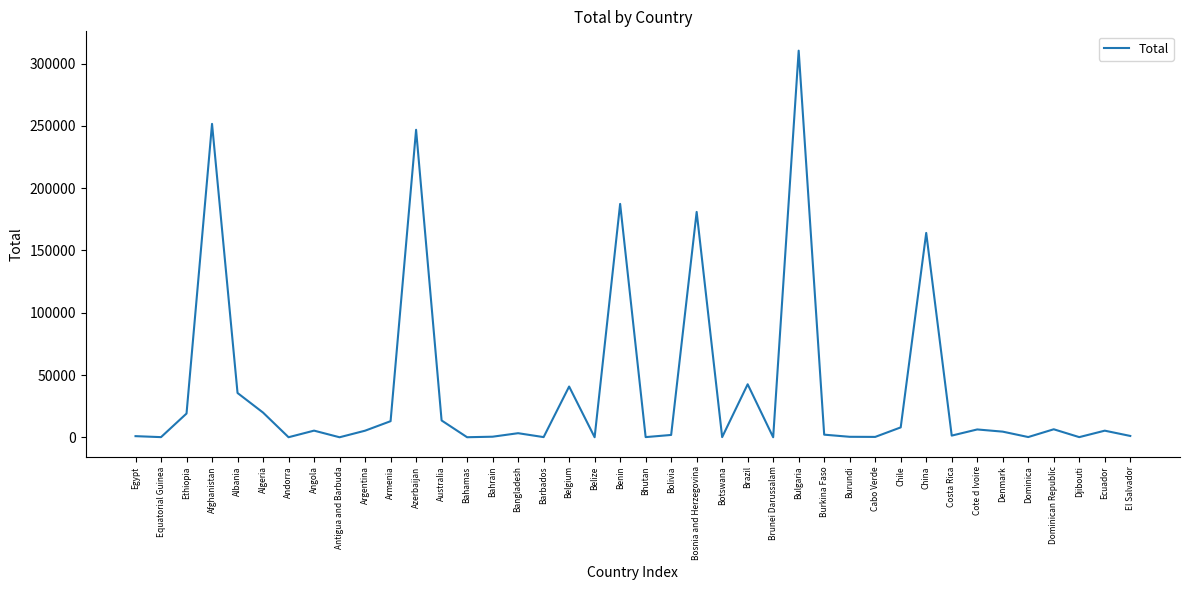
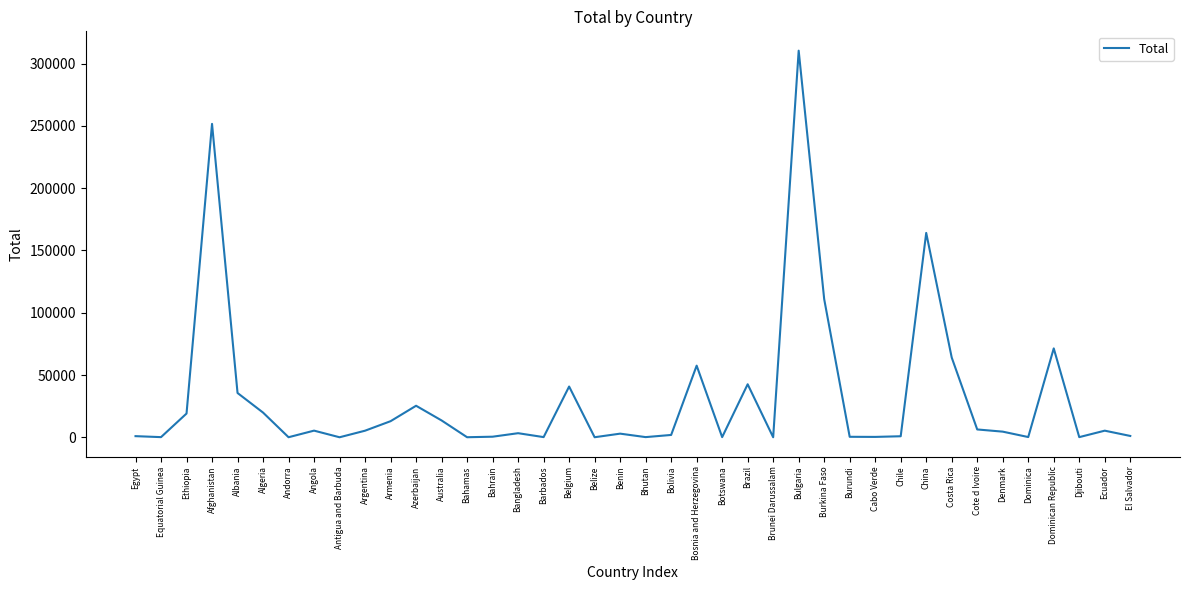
  {
    "Egypt": 1000,
    "Equatorial Guinea": 0,
    "Ethiopia": 19000,
    "Afghanistan": 252000,
    "Albania": 36000,
    "Algeria": 20000,
    "Andorra": 0,
    "Angola": 5000,
    "Antigua and Barbuda": 0,
    "Argentina": 5000,
    "Armenia": 13000,
-   "Azerbaijan": 247000,
+   "Azerbaijan": 25000,
    "Australia": 14000,
    "Bahamas": 0,
    "Bahrain": 0,
    "Bangladesh": 3000,
    "Barbados": 0,
    "Belgium": 41000,
    "Belize": 0,
-   "Benin": 187000,
+   "Benin": 3000,
    "Bhutan": 0,
    "Bolivia": 2000,
-   "Bosnia and Herzegovina": 181000,
+   "Bosnia and Herzegovina": 58000,
    "Botswana": 0,
    "Brazil": 43000,
    "Brunei Darussalam": 0,
    "Bulgaria": 310000,
-   "Burkina Faso": 2000,
+   "Burkina Faso": 111000,
    "Burundi": 0,
    "Cabo Verde": 0,
-   "Chile": 8000,
+   "Chile": 1000,
    "China": 164000,
-   "Costa Rica": 1000,
+   "Costa Rica": 64000,
    "Cote d Ivoire": 6000,
    "Denmark": 5000,
    "Dominica": 0,
-   "Dominican Republic": 6000,
+   "Dominican Republic": 71000,
    "Djibouti": 0,
    "Ecuador": 5000,
    "El Salvador": 1000
  }
